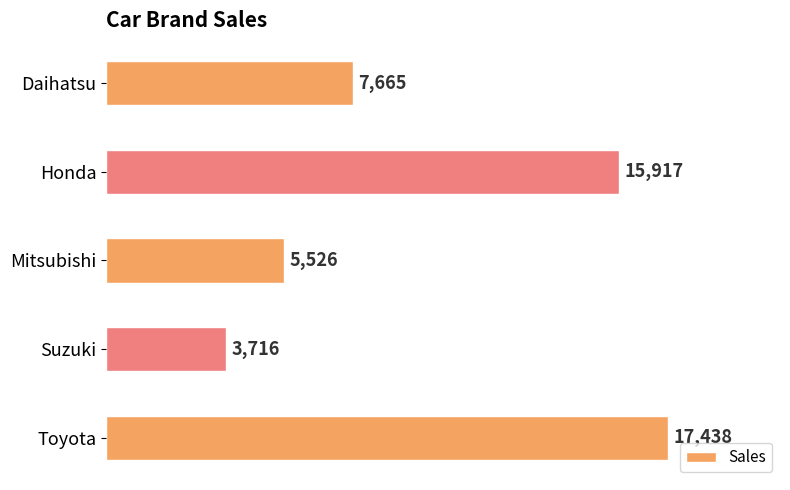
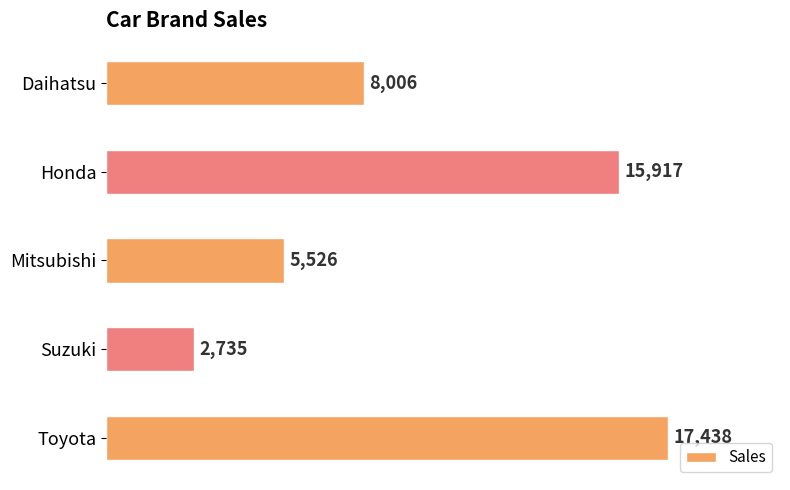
  {
-   "Daihatsu": "7,665",
+   "Daihatsu": "8,006",
    "Honda": "15,917",
    "Mitsubishi": "5,526",
-   "Suzuki": "3,716"
+   "Suzuki": "2,735"
  }
